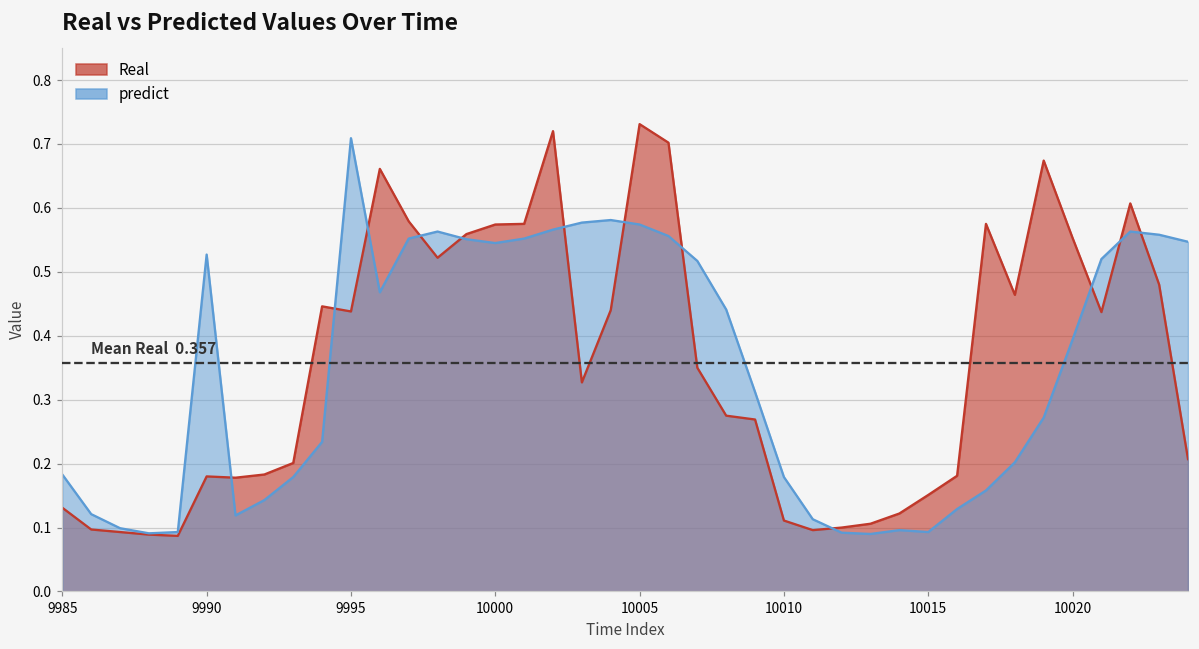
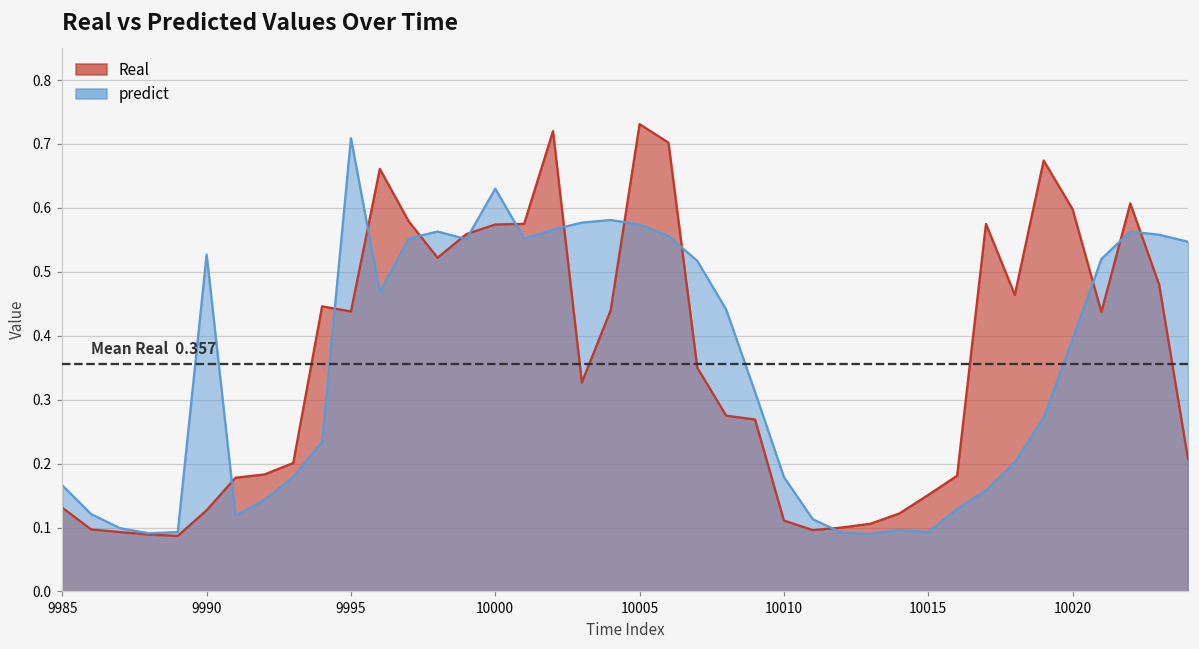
  {
    "Real": {
      "9985": 0.13,
-     "9990": 0.18,
+     "9990": 0.13,
      "9995": 0.44,
      "10000": 0.57,
      "10005": 0.73,
      "10010": 0.11,
      "10015": 0.15,
-     "10020": 0.55
+     "10020": 0.60
    },
    "predict": {
-     "9985": 0.18,
+     "9985": 0.17,
      "9990": 0.53,
      "9995": 0.71,
-     "10000": 0.55,
+     "10000": 0.63,
      "10005": 0.57,
      "10010": 0.18,
      "10015": 0.09,
      "10020": 0.39
    }
  }
